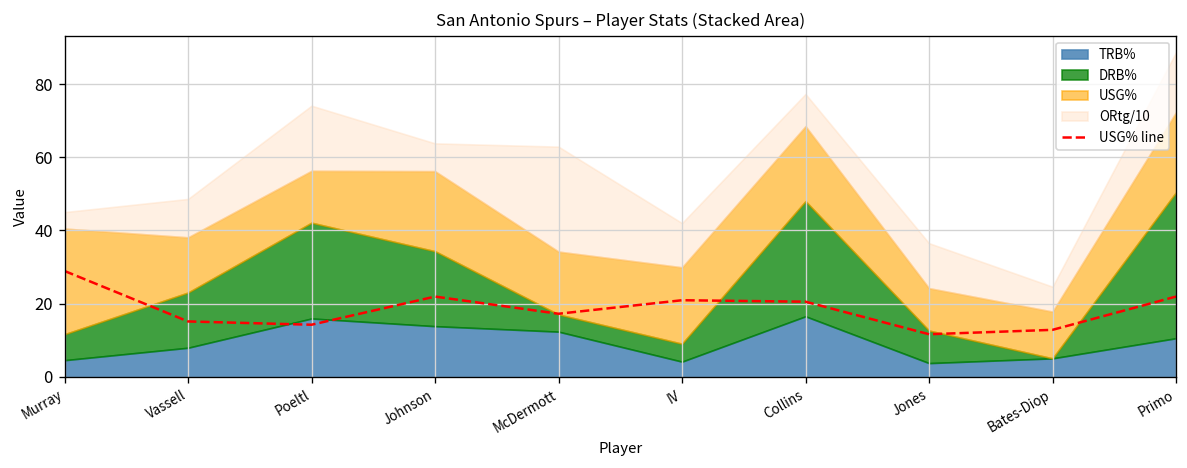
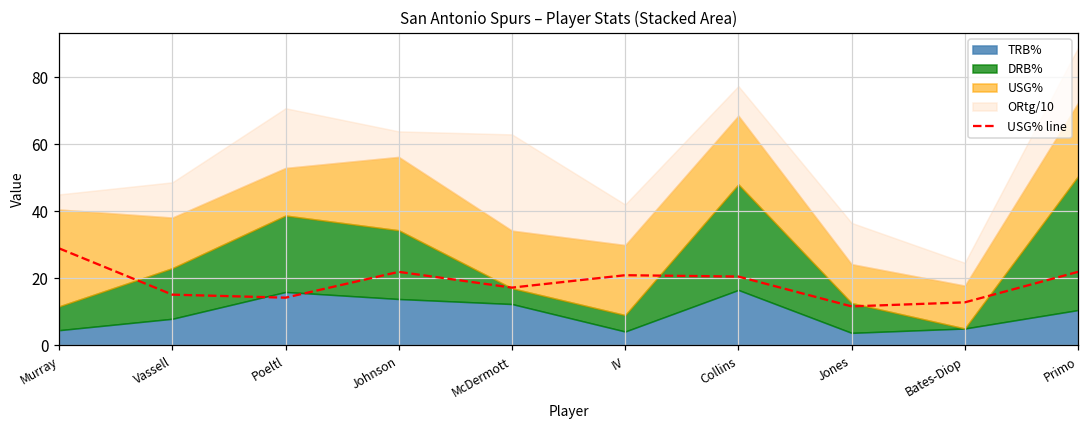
  {
    "USG% line": {
      "Murray": 29,
      "Vassell": 15,
      "Poeltl": 14,
      "Johnson": 22,
      "IV": 21,
      "Collins": 21,
      "Jones": 12,
      "Bates-Diop": 13,
      "Primo": 22
    },
    "TRB%": {
      "Murray": 5,
      "Vassell": 8,
      "Poeltl": 16,
      "Johnson": 14,
      "McDermott": 12,
      "IV": 4,
      "Collins": 17,
      "Jones": 4,
      "Primo": 11
    },
    "DRB%": {
      "Murray": 7,
      "Vassell": 15,
-     "Poeltl": 26,
+     "Poeltl": 23,
      "Johnson": 20,
      "IV": 5,
      "Collins": 32,
      "Jones": 9,
      "Primo": 40
    },
    "USG%": {
      "Murray": 29,
      "Vassell": 15,
      "Poeltl": 14,
      "Johnson": 22,
      "McDermott": 17,
      "IV": 21,
      "Collins": 21,
      "Jones": 12,
      "Bates-Diop": 13,
      "Primo": 22
    },
    "ORtg/10": {
      "Murray": 5,
      "Vassell": 11,
      "Poeltl": 18,
      "Johnson": 8,
      "McDermott": 29,
      "IV": 12,
      "Collins": 9,
      "Jones": 12,
      "Bates-Diop": 7,
      "Primo": 16
    }
  }
